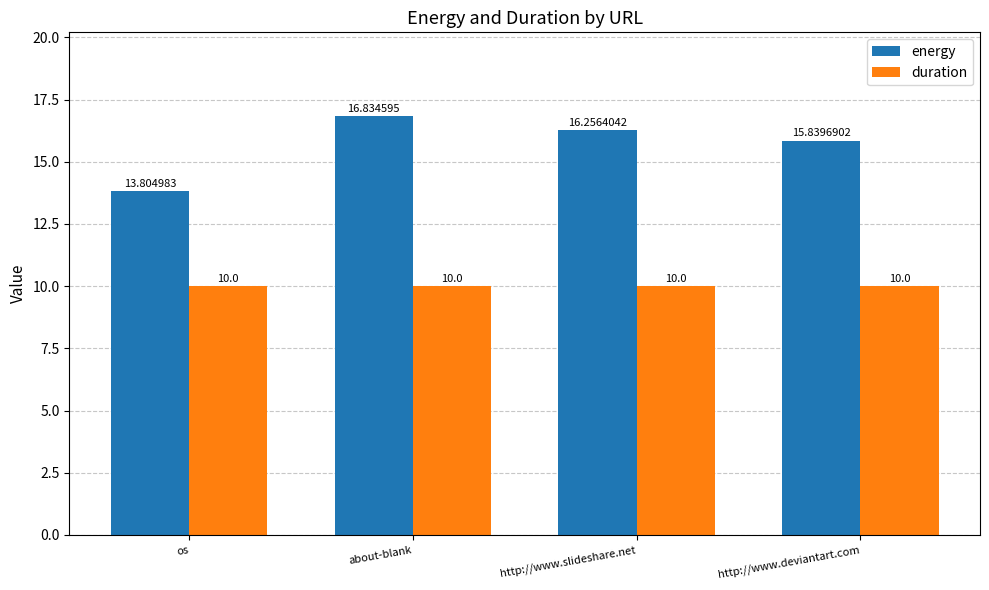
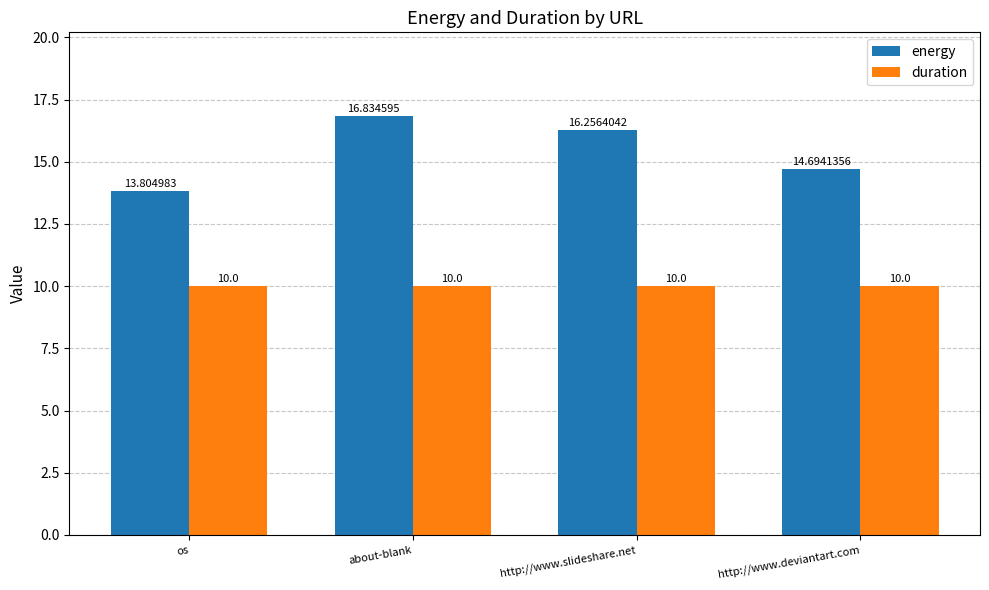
  {
    "energy": {
      "os": 13.804983,
      "about-blank": 16.834595,
      "http://www.slideshare.net": 16.2564042,
-     "http://www.deviantart.com": 15.8396902
+     "http://www.deviantart.com": 14.6941356
    },
    "duration": {
      "os": 10.0,
      "about-blank": 10.0,
      "http://www.slideshare.net": 10.0,
      "http://www.deviantart.com": 10.0
    }
  }
